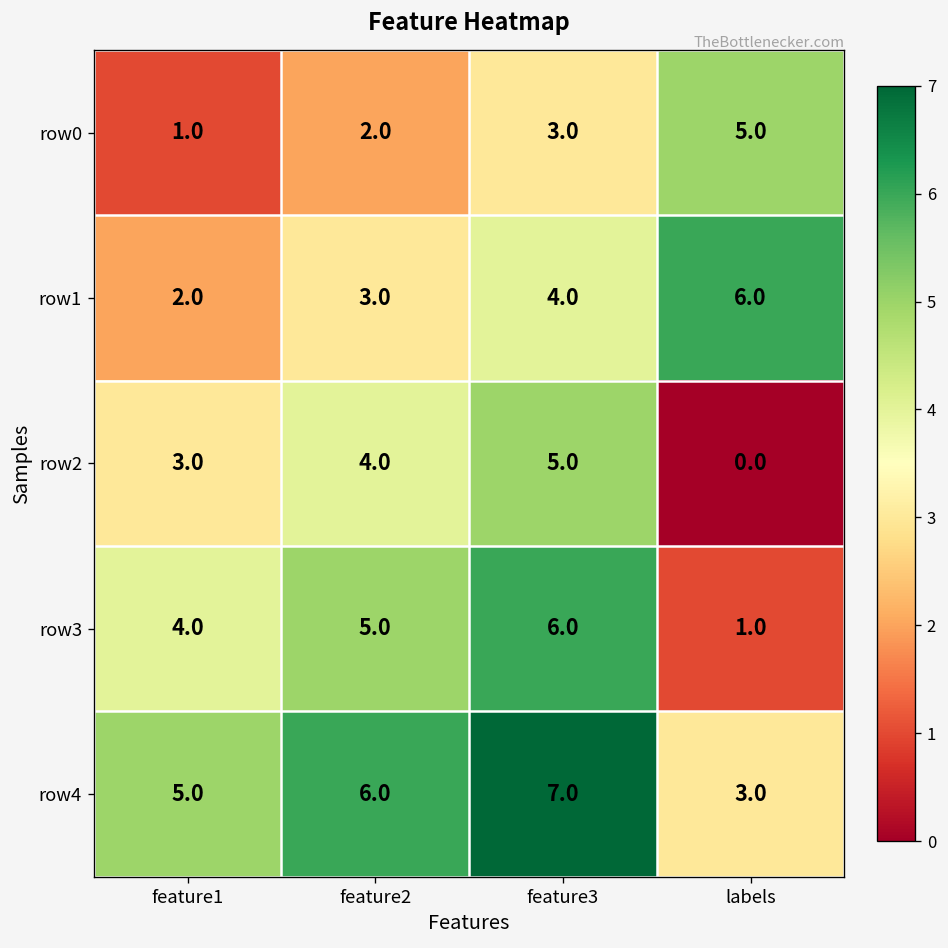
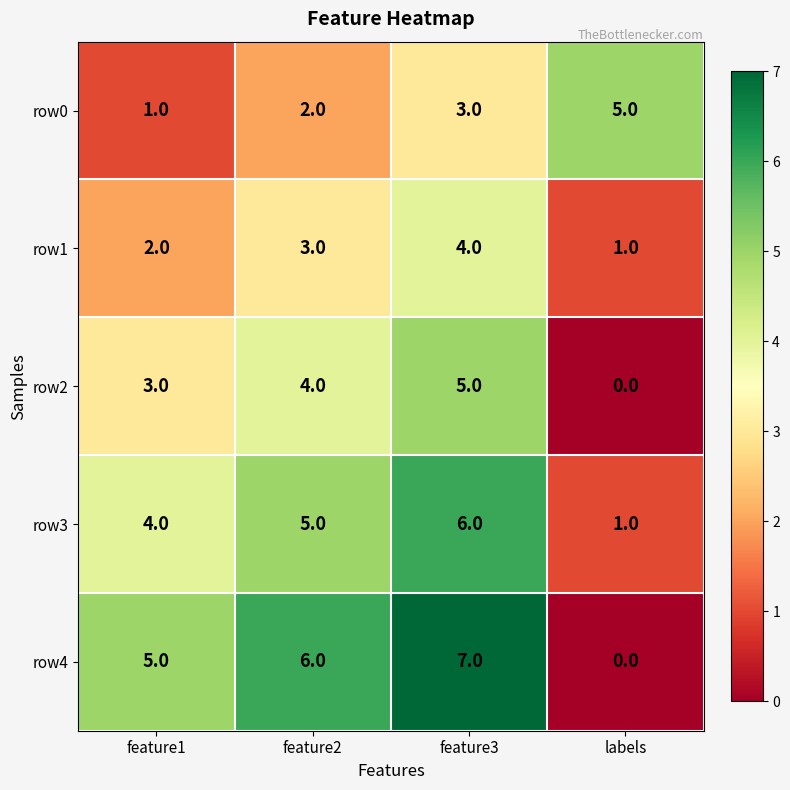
  {
    "row0": {
      "feature1": 1.0,
      "feature2": 2.0,
      "feature3": 3.0,
      "labels": 5.0
    },
    "row1": {
      "feature1": 2.0,
      "feature2": 3.0,
      "feature3": 4.0,
-     "labels": 6.0
+     "labels": 1.0
    },
    "row2": {
      "feature1": 3.0,
      "feature2": 4.0,
      "feature3": 5.0,
      "labels": 0.0
    },
    "row3": {
      "feature1": 4.0,
      "feature2": 5.0,
      "feature3": 6.0,
      "labels": 1.0
    },
    "row4": {
      "feature1": 5.0,
      "feature2": 6.0,
      "feature3": 7.0,
-     "labels": 3.0
+     "labels": 0.0
    }
  }
